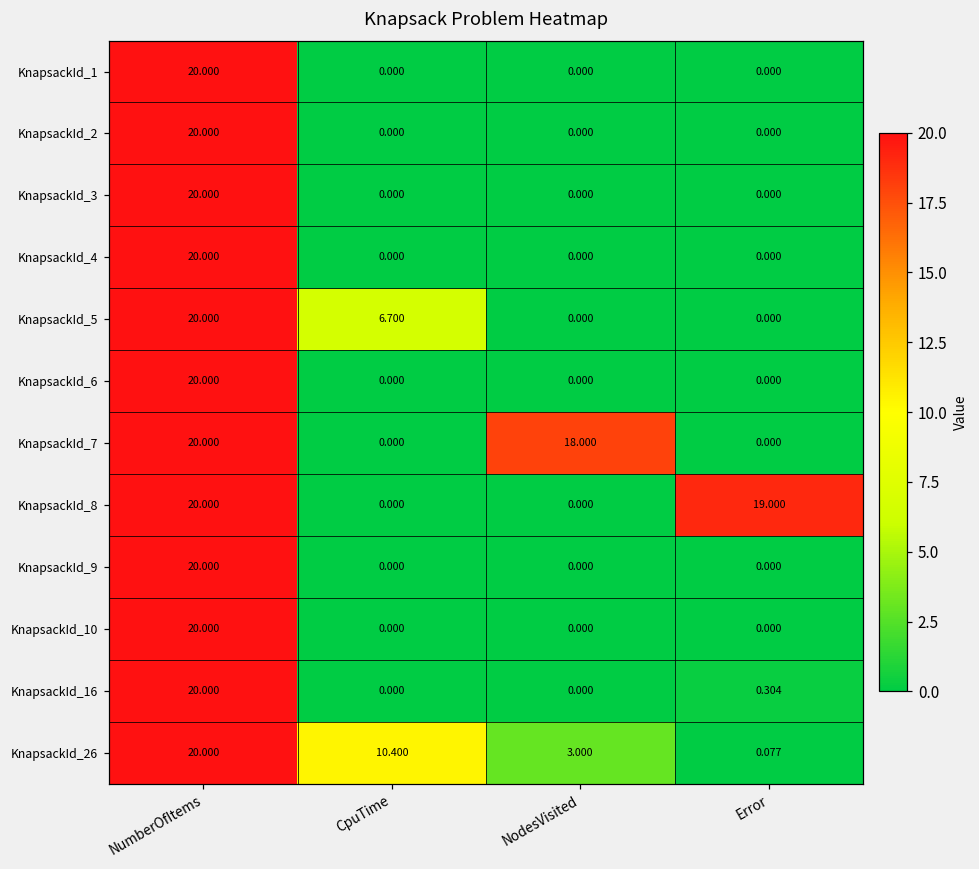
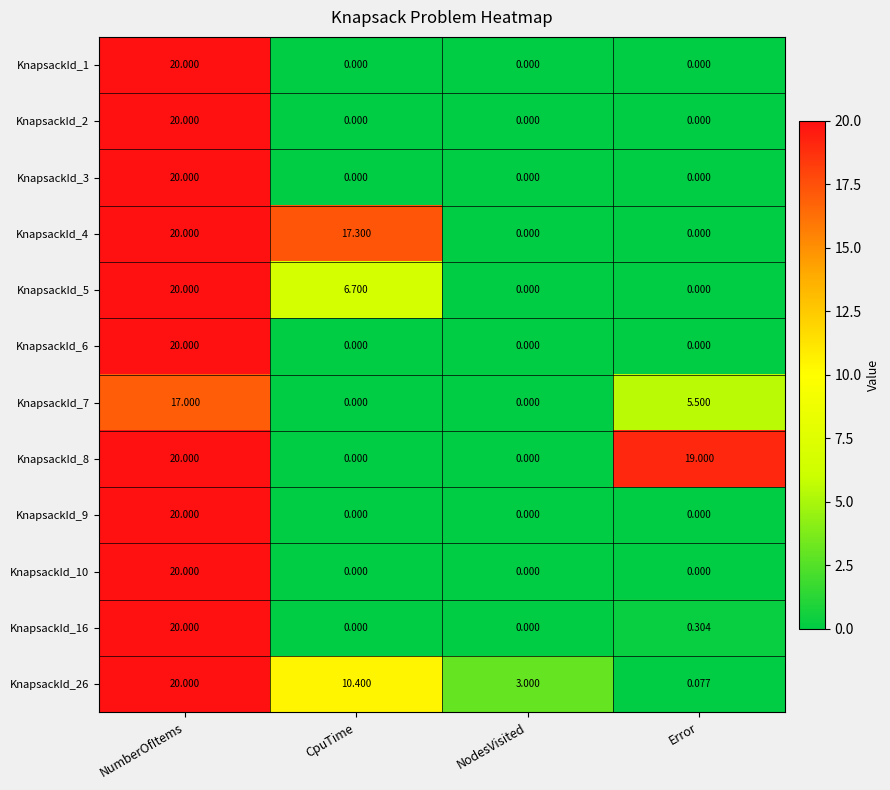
  {
    "KnapsackId_1": {
      "NumberOfItems": 20.000,
      "CpuTime": 0.000,
      "NodesVisited": 0.000,
      "Error": 0.000
    },
    "KnapsackId_2": {
      "NumberOfItems": 20.000,
      "CpuTime": 0.000,
      "NodesVisited": 0.000,
      "Error": 0.000
    },
    "KnapsackId_3": {
      "NumberOfItems": 20.000,
      "CpuTime": 0.000,
      "NodesVisited": 0.000,
      "Error": 0.000
    },
    "KnapsackId_4": {
      "NumberOfItems": 20.000,
-     "CpuTime": 0.000,
+     "CpuTime": 17.300,
      "NodesVisited": 0.000,
      "Error": 0.000
    },
    "KnapsackId_5": {
      "NumberOfItems": 20.000,
      "CpuTime": 6.700,
      "NodesVisited": 0.000,
      "Error": 0.000
    },
    "KnapsackId_6": {
      "NumberOfItems": 20.000,
      "CpuTime": 0.000,
      "NodesVisited": 0.000,
      "Error": 0.000
    },
    "KnapsackId_7": {
-     "NumberOfItems": 20.000,
+     "NumberOfItems": 17.000,
      "CpuTime": 0.000,
-     "NodesVisited": 18.000,
-     "Error": 0.000
+     "NodesVisited": 0.000,
+     "Error": 5.500
    },
    "KnapsackId_8": {
      "NumberOfItems": 20.000,
      "CpuTime": 0.000,
      "NodesVisited": 0.000,
      "Error": 19.000
    },
    "KnapsackId_9": {
      "NumberOfItems": 20.000,
      "CpuTime": 0.000,
      "NodesVisited": 0.000,
      "Error": 0.000
    },
    "KnapsackId_10": {
      "NumberOfItems": 20.000,
      "CpuTime": 0.000,
      "NodesVisited": 0.000,
      "Error": 0.000
    },
    "KnapsackId_16": {
      "NumberOfItems": 20.000,
      "CpuTime": 0.000,
      "NodesVisited": 0.000,
      "Error": 0.304
    },
    "KnapsackId_26": {
      "NumberOfItems": 20.000,
      "CpuTime": 10.400,
      "NodesVisited": 3.000,
      "Error": 0.077
    }
  }
